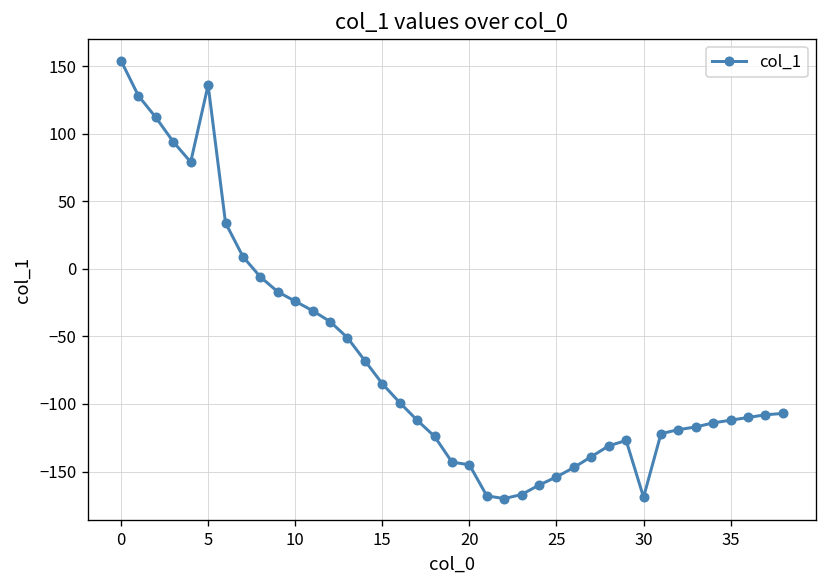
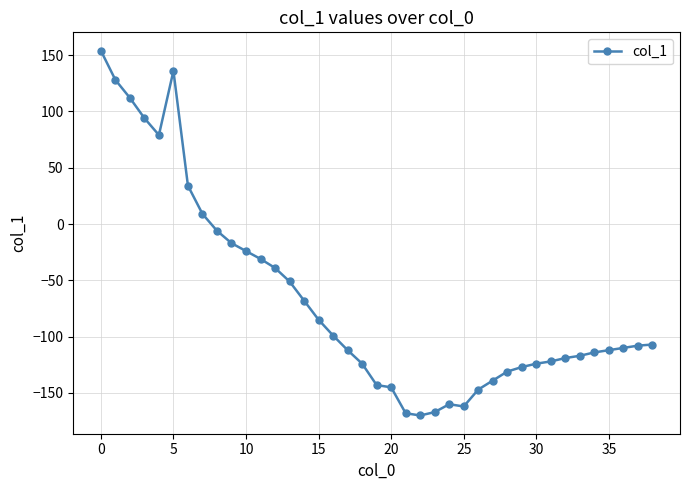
  {
    "0": 154,
    "5": 136,
    "10": -24,
    "15": -85,
    "20": -145,
-   "25": -154,
-   "30": -169,
+   "25": -162,
+   "30": -124,
    "35": -112
  }
